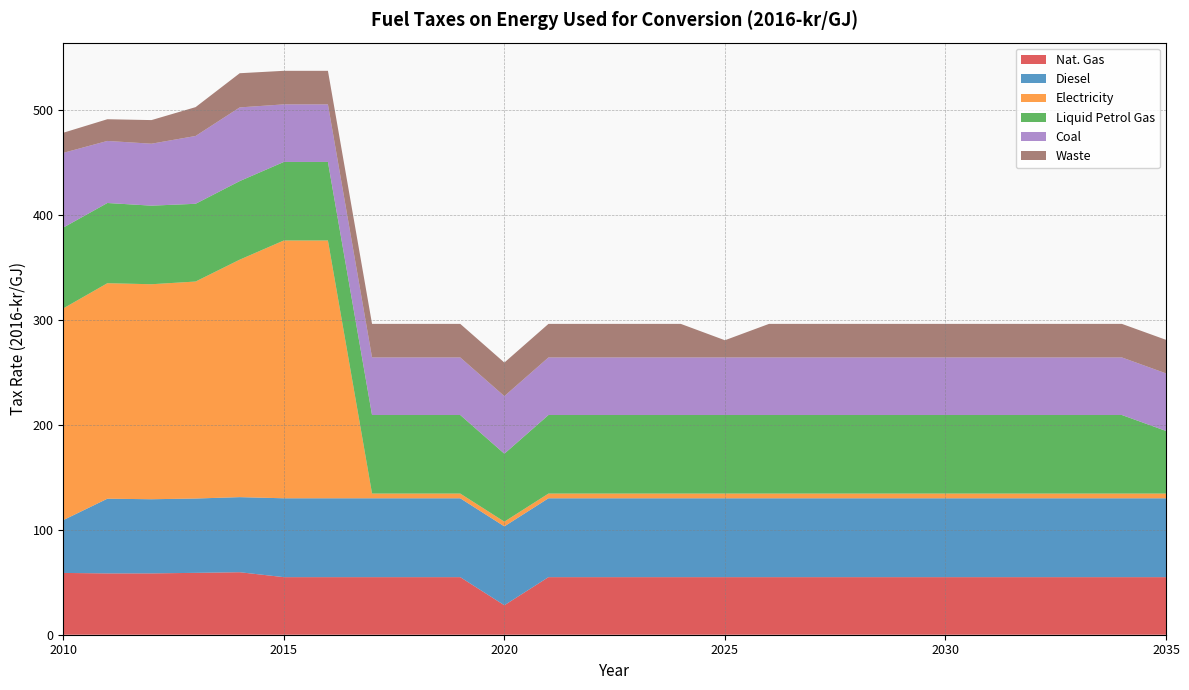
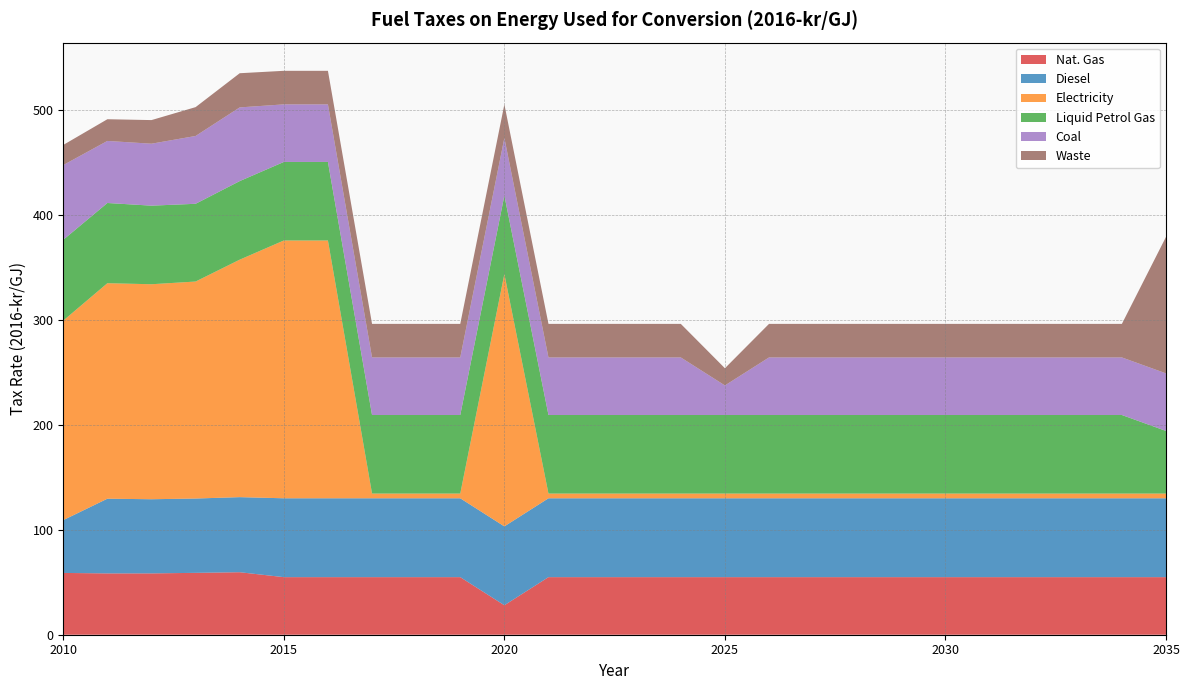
  {
    "Nat. Gas": {
      "2010": 59,
      "2015": 55,
      "2020": 28,
      "2025": 55,
      "2030": 55,
      "2035": 55
    },
    "Diesel": {
      "2010": 50,
      "2015": 75,
      "2020": 75,
      "2025": 75,
      "2030": 75,
      "2035": 75
    },
    "Electricity": {
-     "2010": 202,
+     "2010": 190,
      "2015": 246,
-     "2020": 5,
+     "2020": 241,
      "2025": 5,
      "2030": 5,
      "2035": 5
    },
    "Liquid Petrol Gas": {
      "2010": 77,
      "2015": 75,
-     "2020": 65,
+     "2020": 75,
      "2025": 75,
      "2030": 75,
      "2035": 60
    },
    "Coal": {
      "2010": 71,
      "2015": 55,
      "2020": 55,
-     "2025": 55,
+     "2025": 28,
      "2030": 55,
      "2035": 55
    },
    "Waste": {
      "2010": 19,
      "2015": 32,
      "2020": 32,
      "2025": 16,
      "2030": 32,
-     "2035": 32
+     "2035": 130
    }
  }
